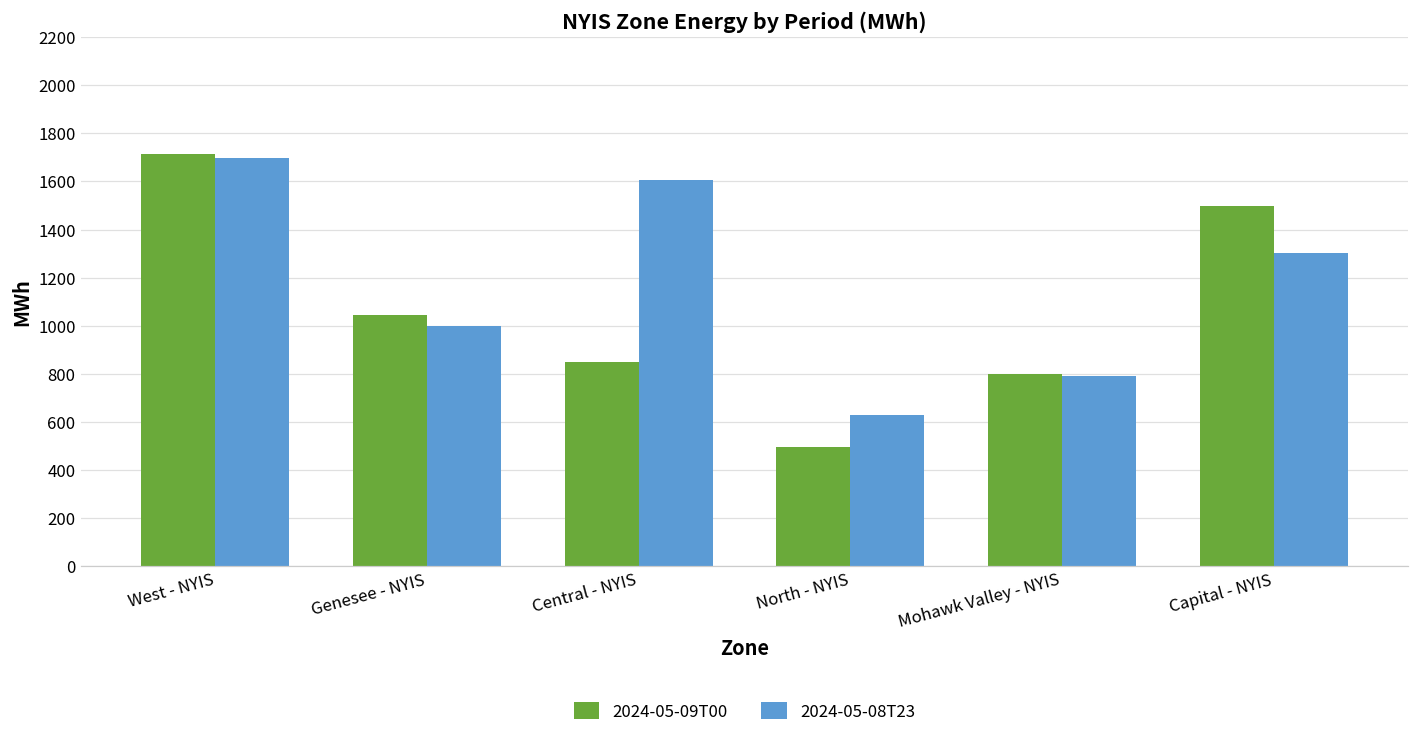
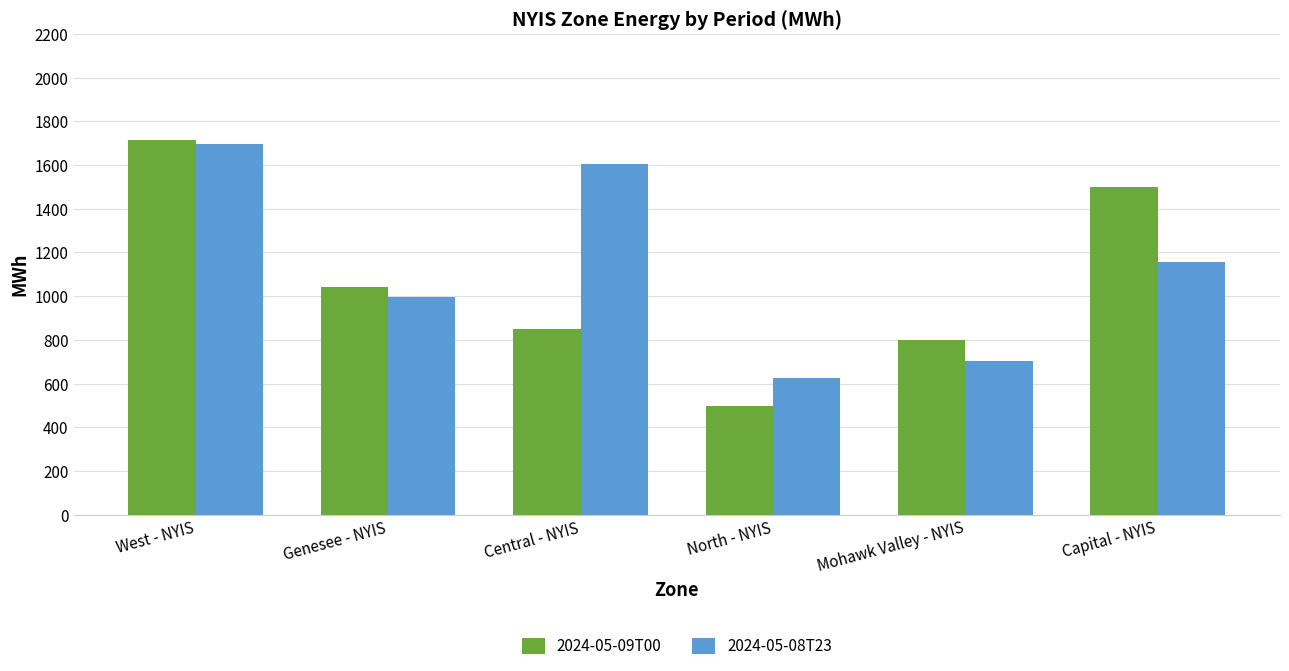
  {
    "2024-05-09T00": {
      "West - NYIS": 1710,
      "Genesee - NYIS": 1040,
      "Central - NYIS": 850,
      "North - NYIS": 500,
      "Mohawk Valley - NYIS": 800,
      "Capital - NYIS": 1500
    },
    "2024-05-08T23": {
      "West - NYIS": 1700,
      "Genesee - NYIS": 1000,
      "Central - NYIS": 1610,
      "North - NYIS": 630,
-     "Mohawk Valley - NYIS": 790,
-     "Capital - NYIS": 1300
+     "Mohawk Valley - NYIS": 700,
+     "Capital - NYIS": 1160
    }
  }
